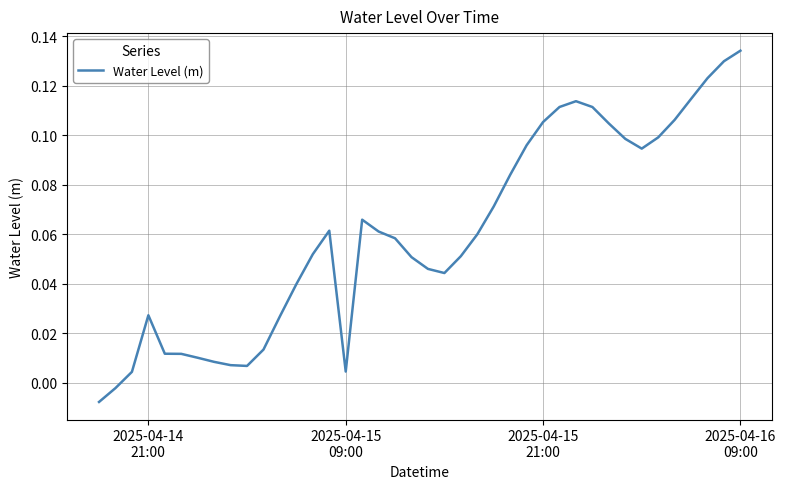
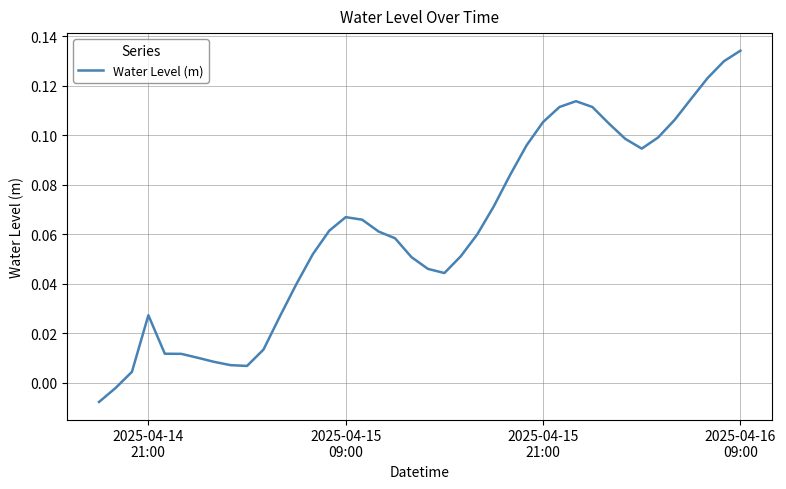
  {
    "2025-04-14 21:00": 0.027,
-   "2025-04-15 09:00": 0.005,
+   "2025-04-15 09:00": 0.067,
    "2025-04-15 21:00": 0.105,
    "2025-04-16 09:00": 0.134
  }
